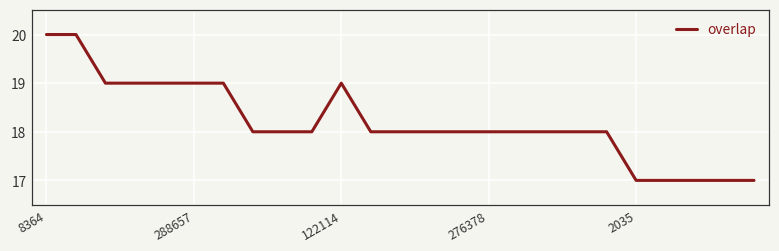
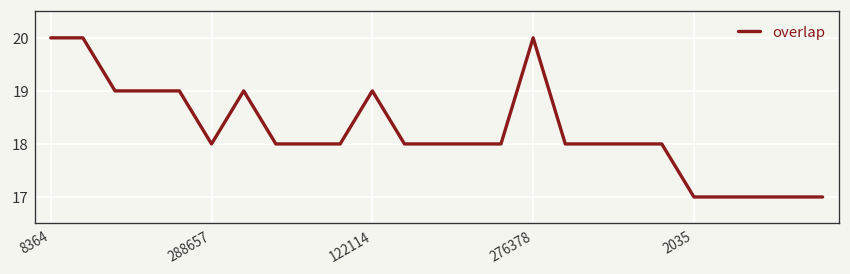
  {
    "8364": 20,
-   "288657": 19,
+   "288657": 18,
    "122114": 19,
-   "276378": 18,
+   "276378": 20,
    "2035": 17
  }
